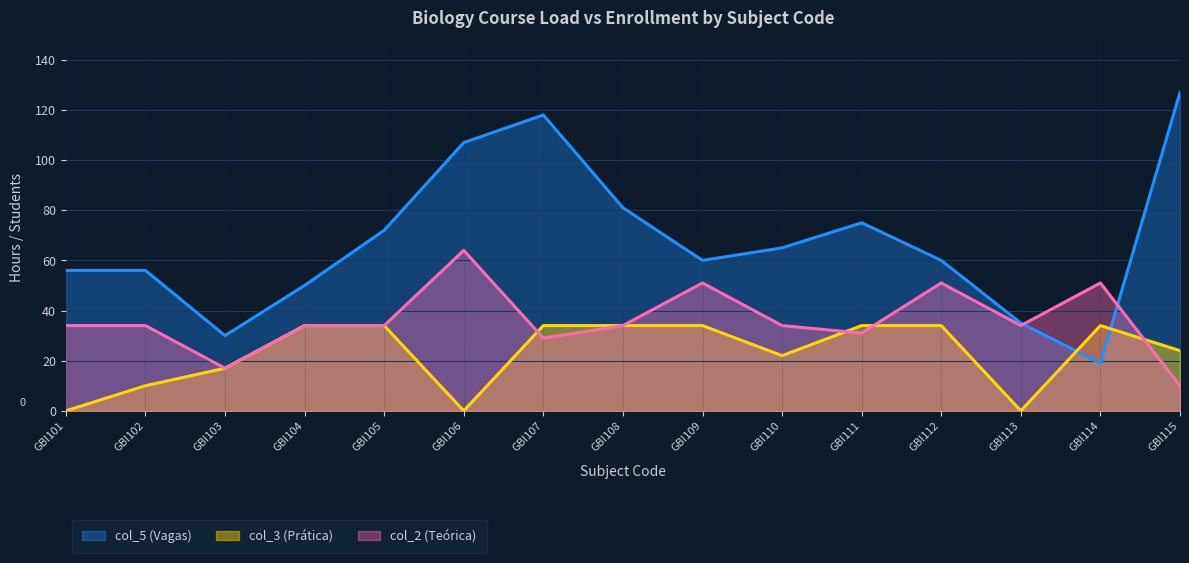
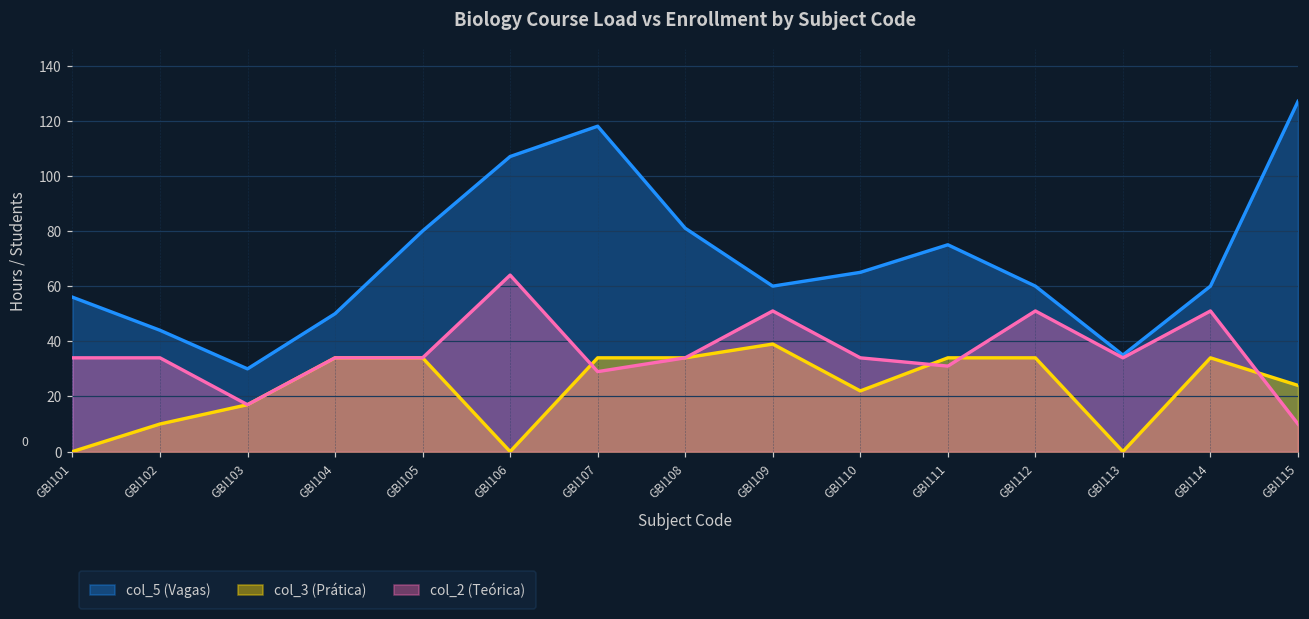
  {
    "col_5 (Vagas)": {
      "GBI101": 56,
-     "GBI102": 56,
+     "GBI102": 44,
      "GBI103": 30,
      "GBI104": 50,
-     "GBI105": 72,
+     "GBI105": 80,
      "GBI106": 107,
      "GBI107": 118,
      "GBI108": 81,
      "GBI109": 60,
      "GBI110": 65,
      "GBI111": 75,
      "GBI112": 60,
-     "GBI114": 19,
+     "GBI114": 60,
      "GBI115": 127
    },
    "col_3 (Prática)": {
      "GBI101": 0,
      "GBI102": 10,
      "GBI106": 0,
      "GBI107": 34,
-     "GBI109": 34,
+     "GBI109": 39,
      "GBI110": 22,
      "GBI111": 34,
      "GBI112": 34,
      "GBI113": 0,
      "GBI114": 34,
      "GBI115": 24
    },
    "col_2 (Teórica)": {
      "GBI101": 34,
      "GBI102": 34,
      "GBI106": 64,
      "GBI107": 29,
      "GBI109": 51,
      "GBI110": 34,
      "GBI111": 31,
      "GBI112": 51,
      "GBI114": 51,
      "GBI115": 10
    }
  }
